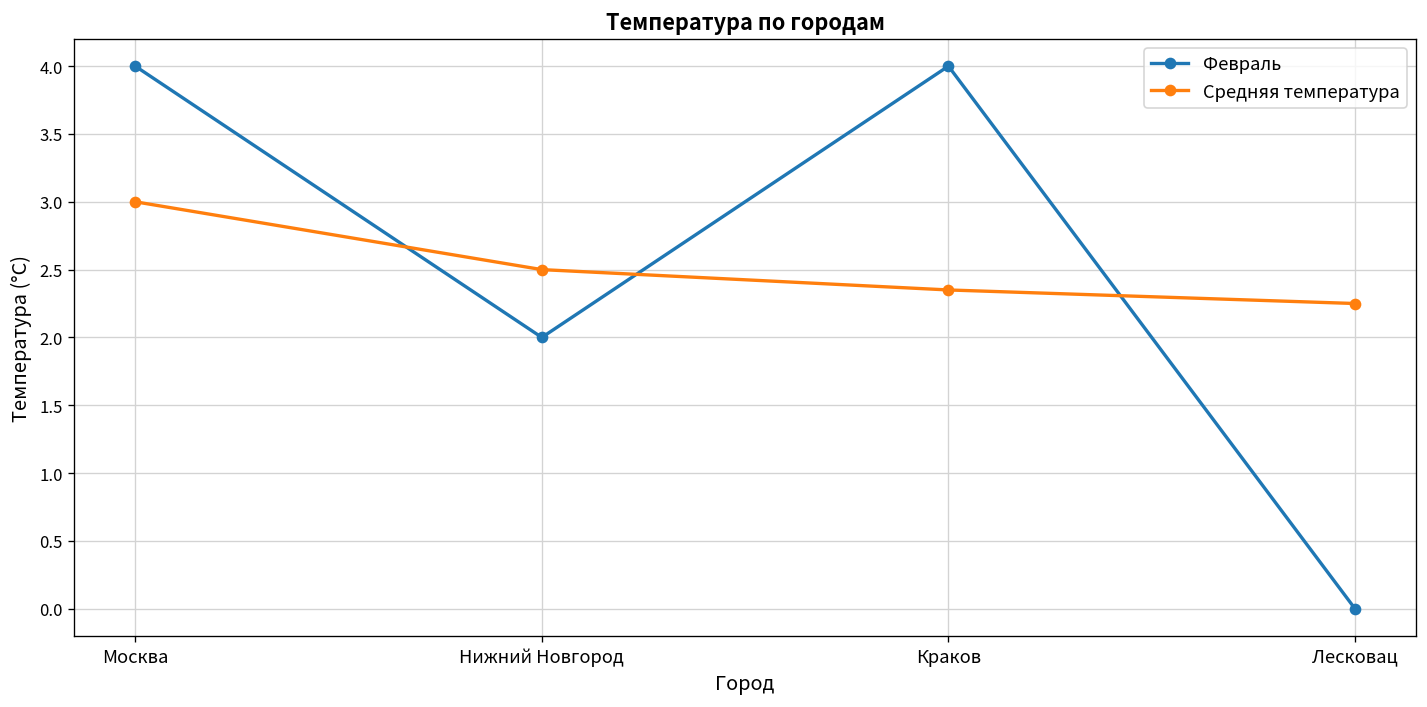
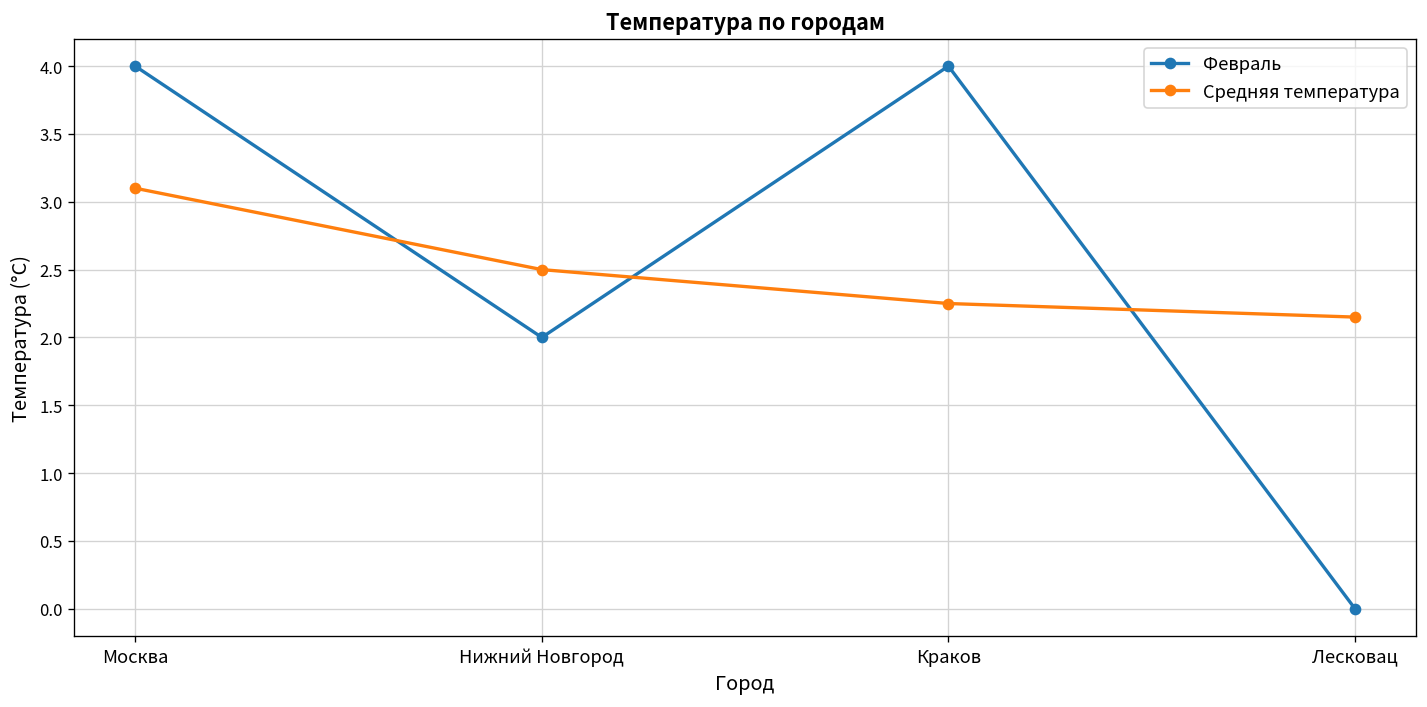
  {
    "Февраль": {
      "Москва": 4.00,
      "Нижний Новгород": 2.00,
      "Краков": 4.00,
      "Лесковац": 0.00
    },
    "Средняя температура": {
-     "Москва": 3.0,
+     "Москва": 3.1,
      "Нижний Новгород": 2.50,
-     "Краков": 2.35,
-     "Лесковац": 2.25
+     "Краков": 2.25,
+     "Лесковац": 2.15
    }
  }
